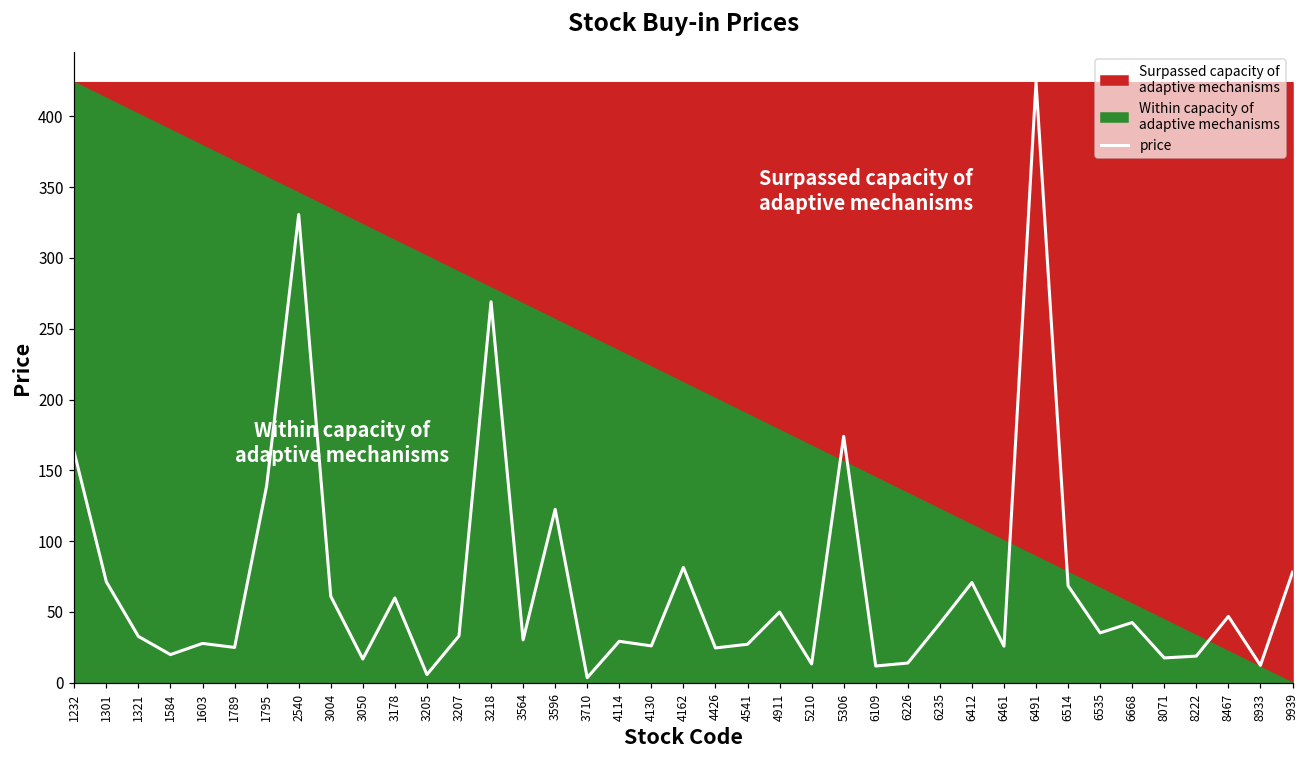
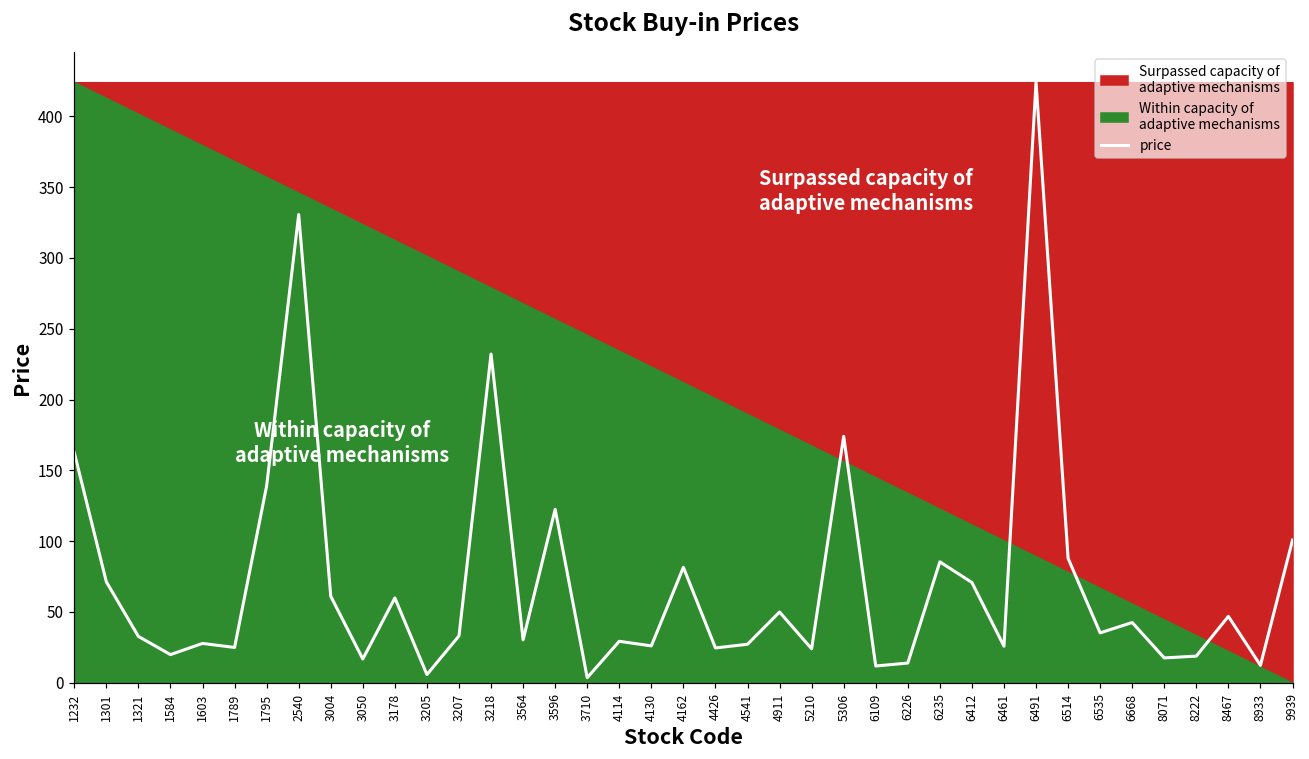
  {
    "price": {
      "1232": 163,
      "1301": 71,
      "1321": 33,
      "1584": 20,
      "1603": 28,
      "1789": 25,
      "1795": 139,
      "2540": 331,
      "3004": 61,
      "3050": 17,
      "3178": 60,
      "3205": 6,
      "3207": 33,
-     "3218": 269,
+     "3218": 232,
      "3564": 30,
      "3596": 123,
      "3710": 4,
      "4114": 29,
      "4130": 26,
      "4162": 82,
      "4426": 25,
      "4541": 27,
      "4911": 50,
-     "5210": 13,
+     "5210": 24,
      "5306": 174,
      "6109": 12,
      "6226": 14,
-     "6235": 42,
+     "6235": 85,
      "6412": 71,
      "6461": 26,
-     "6514": 69,
+     "6514": 88,
      "6535": 35,
      "6668": 43,
      "8071": 18,
      "8222": 19,
      "8467": 47,
-     "9939": 78
+     "9939": 101
    },
    "Within capacity of adaptive mechanisms": {
      "1301": 413,
      "1321": 402,
      "1584": 391,
      "1603": 379,
      "1789": 368,
      "1795": 357,
      "2540": 346,
      "3004": 335,
      "3050": 324,
      "3178": 312,
      "3205": 301,
      "3207": 290,
      "3218": 279,
      "3564": 268,
      "3596": 257,
      "3710": 245,
      "4114": 234,
      "4130": 223,
      "4162": 212,
      "4426": 201,
      "4541": 190,
      "4911": 179,
      "5210": 167,
      "5306": 156,
      "6109": 145,
      "6226": 134,
      "6235": 123,
      "6412": 112,
      "6461": 100,
      "6491": 89,
      "6514": 78,
      "6535": 67,
      "6668": 56,
      "8071": 45,
      "8222": 33,
      "8467": 22,
      "9939": 0
    }
  }
